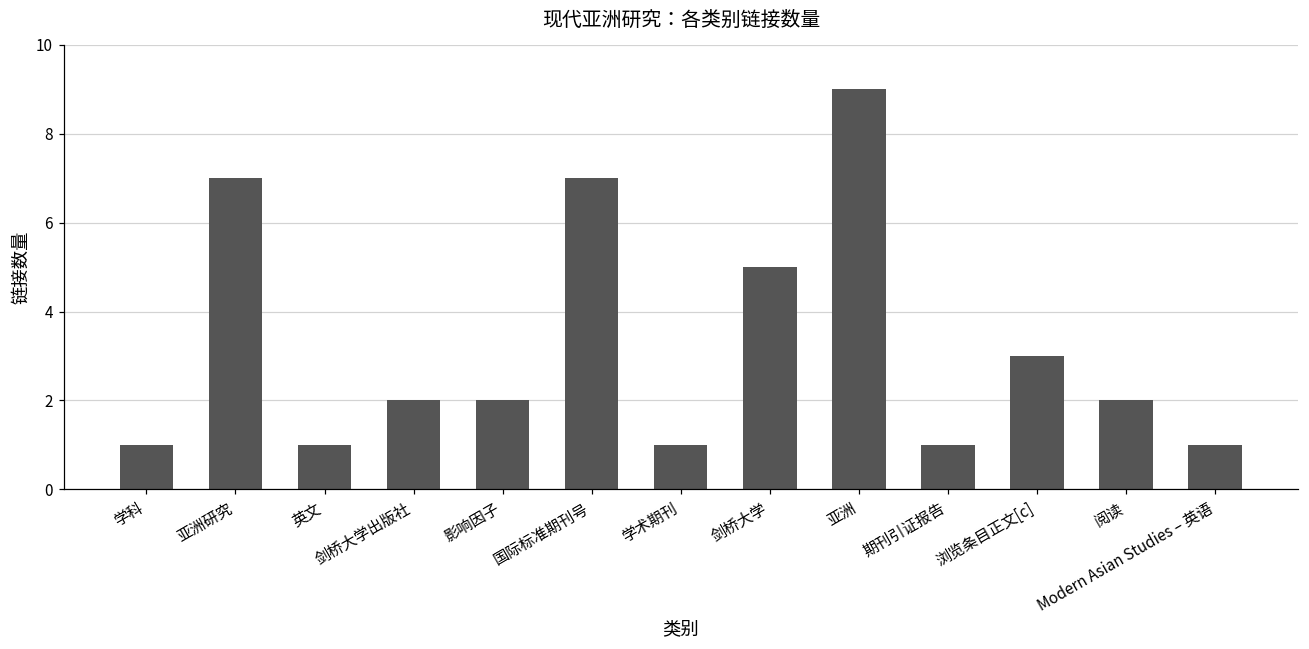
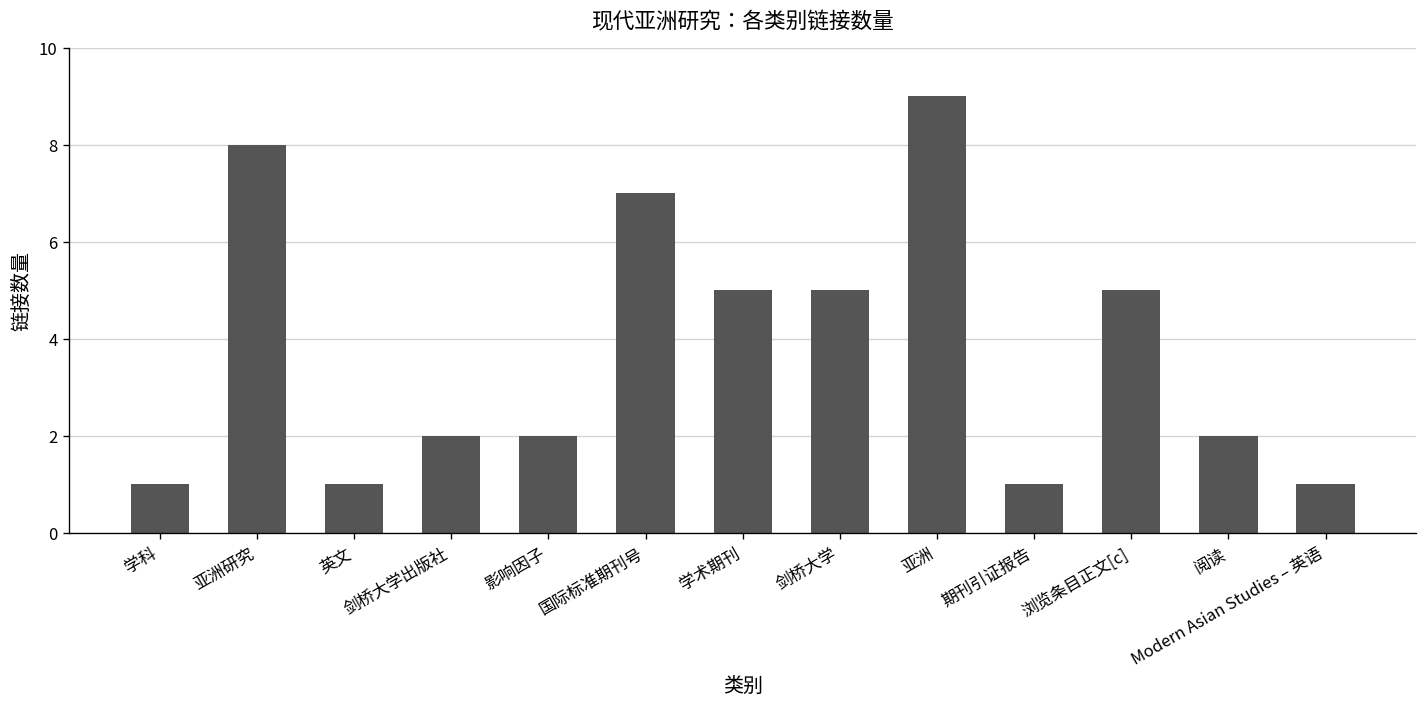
  {
    "学科": 1,
-   "亚洲研究": 7,
+   "亚洲研究": 8,
    "英文": 1,
    "剑桥大学出版社": 2,
    "影响因子": 2,
    "国际标准期刊号": 7,
-   "学术期刊": 1,
+   "学术期刊": 5,
    "剑桥大学": 5,
    "亚洲": 9,
    "期刊引证报告": 1,
-   "浏览条目正文[c]": 3,
+   "浏览条目正文[c]": 5,
    "阅读": 2,
    "Modern Asian Studies – 英语": 1
  }
